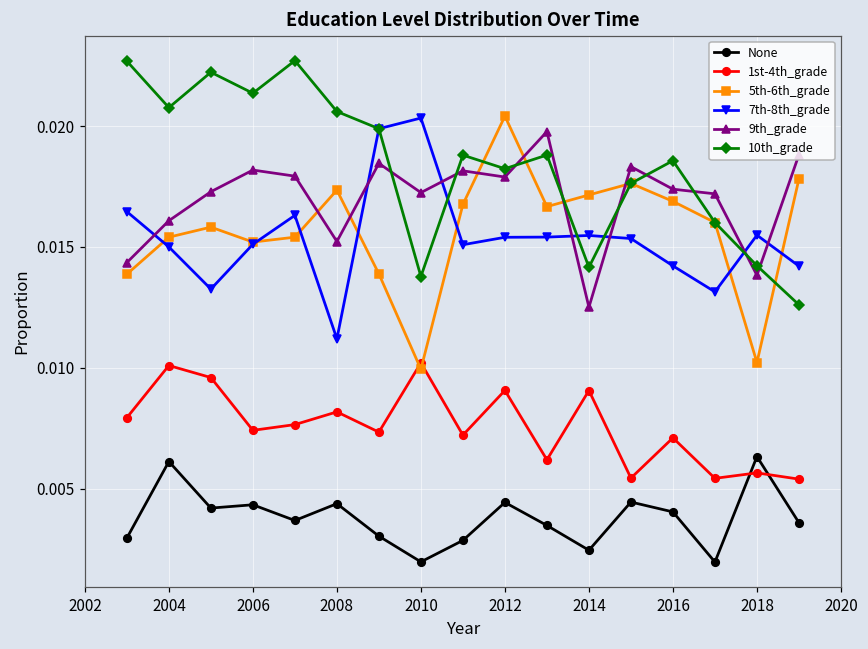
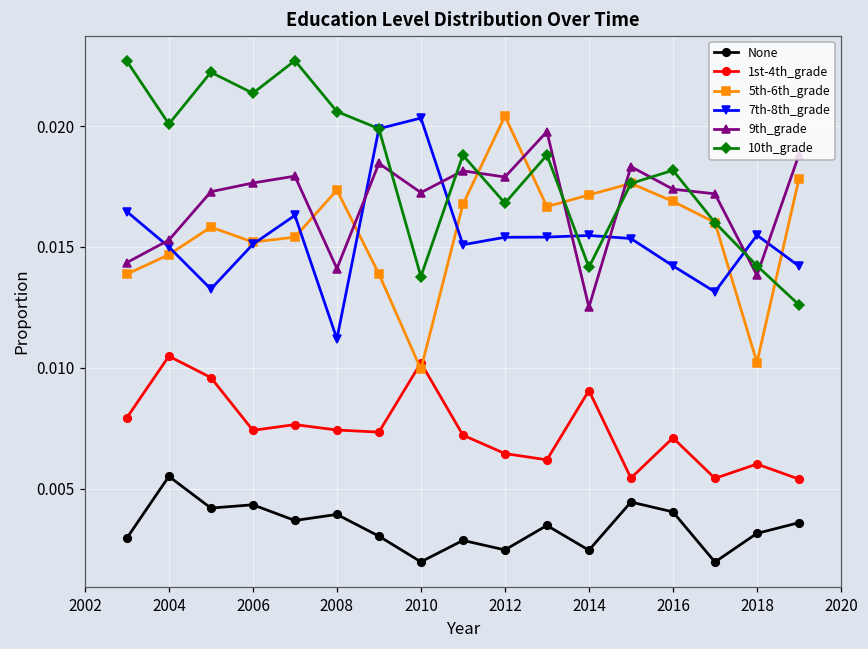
  {
    "None": {
-     "2004": 0.0061,
+     "2004": 0.0055,
      "2006": 0.0043,
-     "2008": 0.0044,
+     "2008": 0.0039,
      "2010": 0.0020,
-     "2012": 0.0044,
+     "2012": 0.0025,
      "2014": 0.0025,
      "2016": 0.0040,
-     "2018": 0.0063
+     "2018": 0.0032
    },
    "1st-4th_grade": {
-     "2004": 0.0101,
+     "2004": 0.0105,
      "2006": 0.0074,
-     "2008": 0.0082,
+     "2008": 0.0074,
      "2010": 0.0102,
-     "2012": 0.0091,
+     "2012": 0.0065,
      "2014": 0.0091,
      "2016": 0.0071,
-     "2018": 0.0057
+     "2018": 0.0060
    },
    "5th-6th_grade": {
-     "2004": 0.0154,
+     "2004": 0.0147,
      "2008": 0.0174,
      "2010": 0.0099,
      "2012": 0.0204,
      "2014": 0.0172,
      "2016": 0.0169,
      "2018": 0.0102
    },
    "7th-8th_grade": {
      "2004": 0.0150,
      "2008": 0.0112,
      "2010": 0.0203,
      "2012": 0.0154,
      "2014": 0.0155,
      "2016": 0.0142,
      "2018": 0.0155
    },
    "9th_grade": {
-     "2004": 0.0161,
-     "2006": 0.0182,
-     "2008": 0.0152,
+     "2004": 0.0153,
+     "2006": 0.0176,
+     "2008": 0.0141,
      "2010": 0.0172,
      "2012": 0.0179,
      "2014": 0.0125,
      "2016": 0.0174,
      "2018": 0.0138
    },
    "10th_grade": {
-     "2004": 0.0208,
+     "2004": 0.0201,
      "2006": 0.0214,
      "2008": 0.0206,
      "2010": 0.0138,
-     "2012": 0.0182,
+     "2012": 0.0168,
      "2014": 0.0142,
-     "2016": 0.0186,
+     "2016": 0.0182,
      "2018": 0.0142
    }
  }
